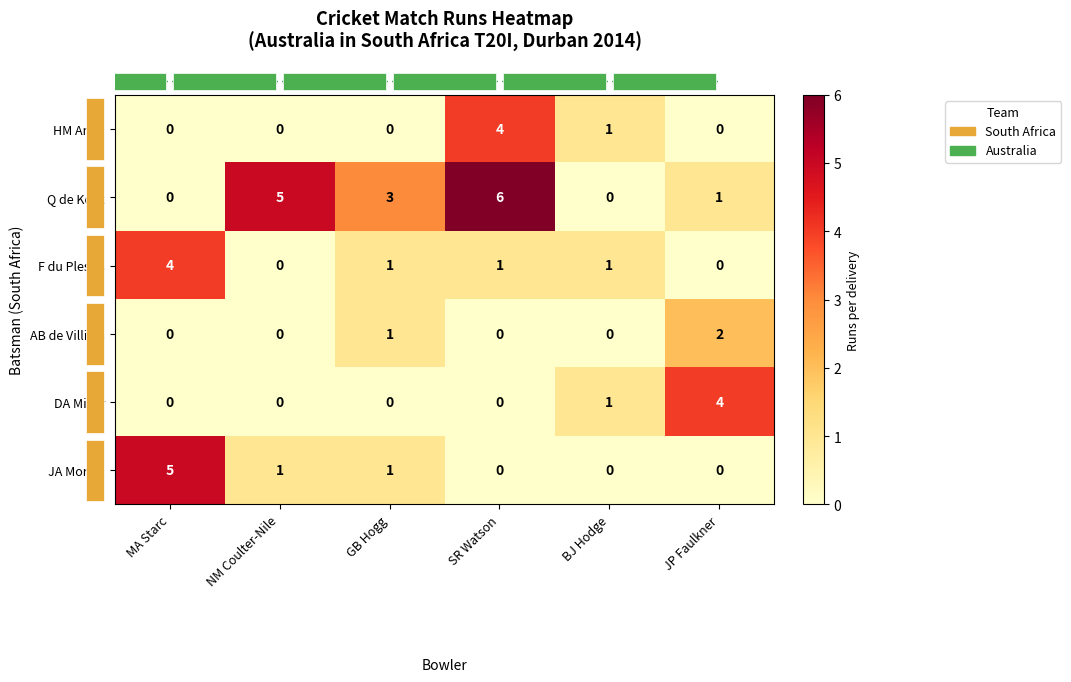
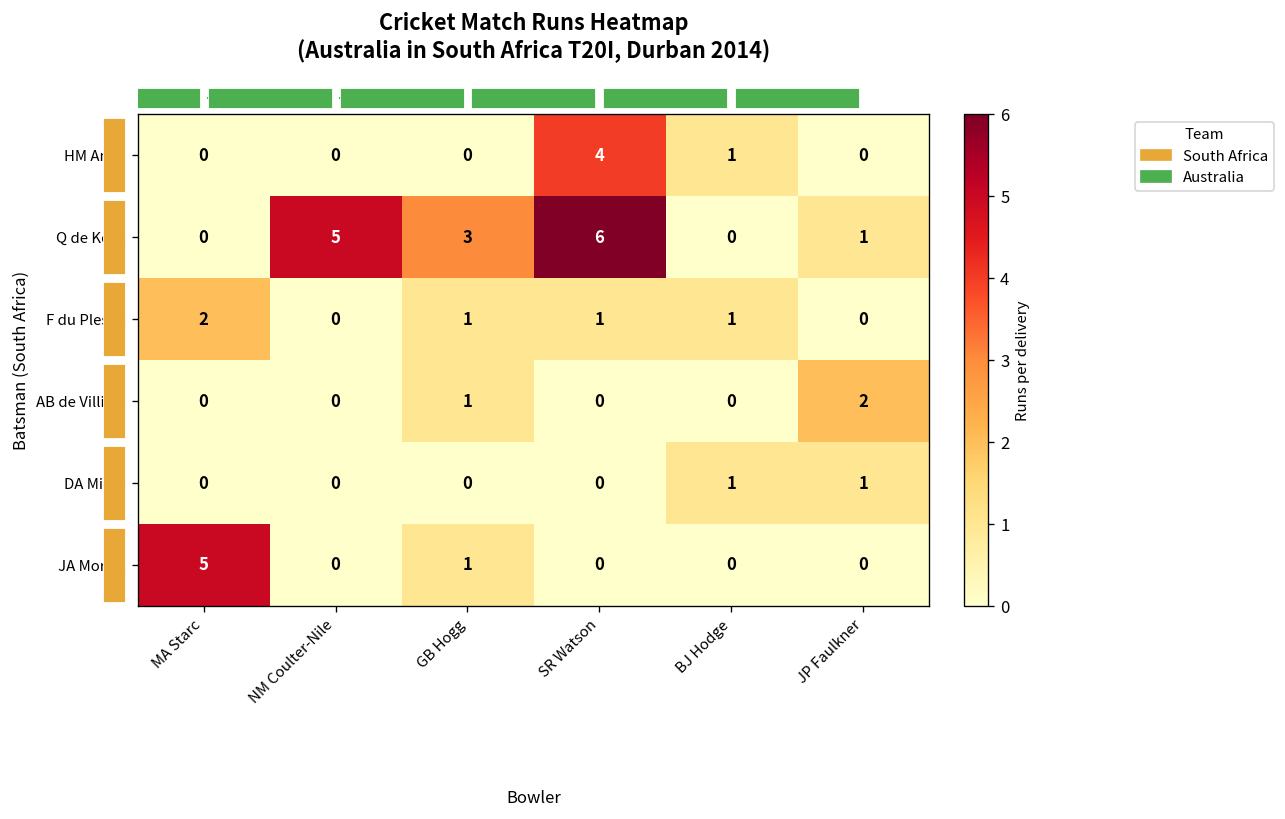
  {
    "HM Amla": {
      "MA Starc": 0,
      "NM Coulter-Nile": 0,
      "GB Hogg": 0,
      "SR Watson": 4,
      "BJ Hodge": 1,
      "JP Faulkner": 0
    },
    "Q de Kock": {
      "MA Starc": 0,
      "NM Coulter-Nile": 5,
      "GB Hogg": 3,
      "SR Watson": 6,
      "BJ Hodge": 0,
      "JP Faulkner": 1
    },
    "F du Plessis": {
-     "MA Starc": 4,
+     "MA Starc": 2,
      "NM Coulter-Nile": 0,
      "GB Hogg": 1,
      "SR Watson": 1,
      "BJ Hodge": 1,
      "JP Faulkner": 0
    },
    "AB de Villiers": {
      "MA Starc": 0,
      "NM Coulter-Nile": 0,
      "GB Hogg": 1,
      "SR Watson": 0,
      "BJ Hodge": 0,
      "JP Faulkner": 2
    },
    "DA Miller": {
      "MA Starc": 0,
      "NM Coulter-Nile": 0,
      "GB Hogg": 0,
      "SR Watson": 0,
      "BJ Hodge": 1,
-     "JP Faulkner": 4
+     "JP Faulkner": 1
    },
    "JA Morkel": {
      "MA Starc": 5,
-     "NM Coulter-Nile": 1,
+     "NM Coulter-Nile": 0,
      "GB Hogg": 1,
      "SR Watson": 0,
      "BJ Hodge": 0,
      "JP Faulkner": 0
    }
  }
